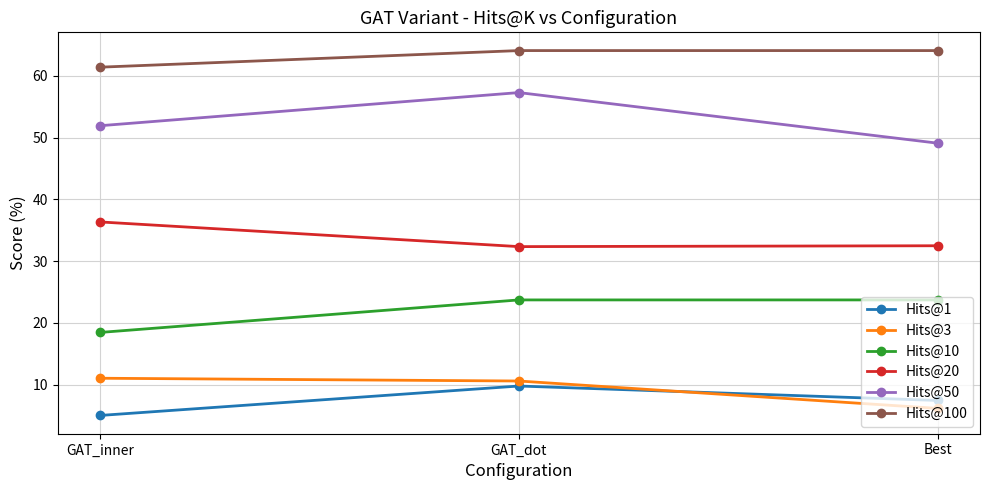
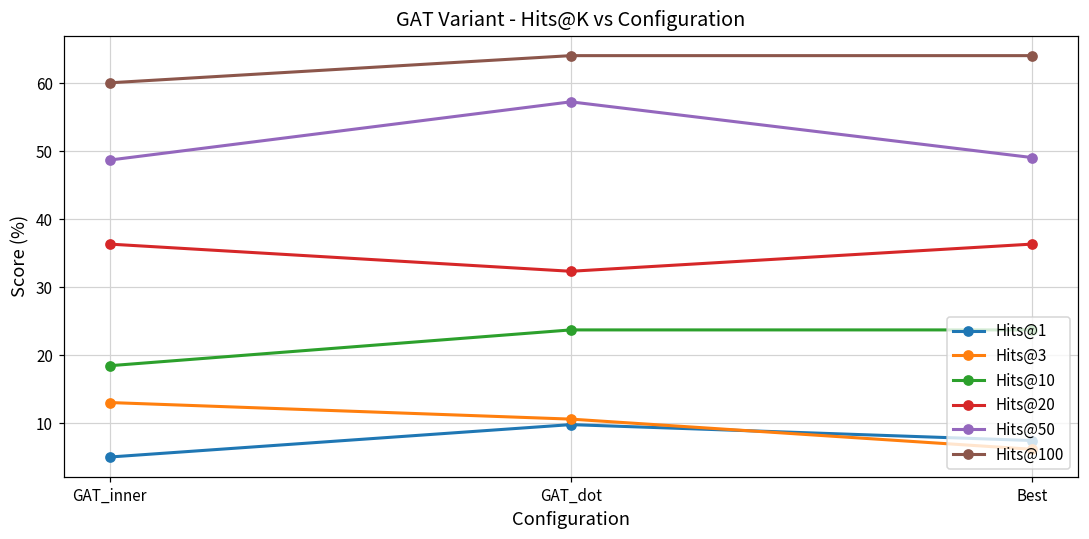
  {
    "Hits@1": {
      "GAT_inner": 5,
      "GAT_dot": 10
    },
    "Hits@3": {
-     "GAT_inner": 11,
+     "GAT_inner": 13,
      "GAT_dot": 11
    },
    "Hits@10": {
      "GAT_inner": 18,
      "GAT_dot": 24
    },
    "Hits@20": {
      "GAT_inner": 36,
      "GAT_dot": 32,
-     "Best": 33
+     "Best": 36
    },
    "Hits@50": {
-     "GAT_inner": 52,
+     "GAT_inner": 49,
      "GAT_dot": 57,
      "Best": 49
    },
    "Hits@100": {
-     "GAT_inner": 61,
+     "GAT_inner": 60,
      "GAT_dot": 64,
      "Best": 64
    }
  }
